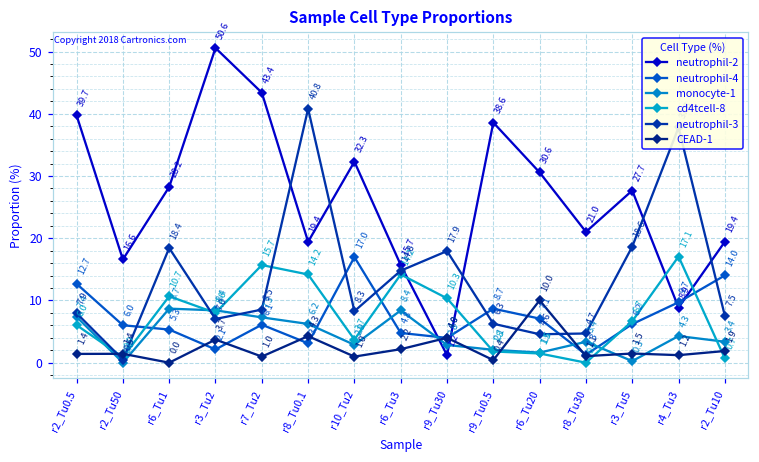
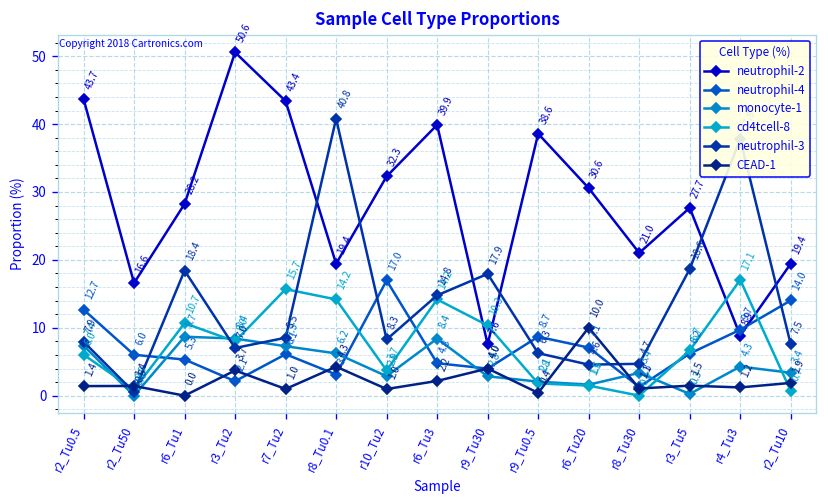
  {
    "neutrophil-2": {
-     "r2_Tu0.5": 39.7,
+     "r2_Tu0.5": 43.7,
      "r2_Tu50": 16.6,
      "r6_Tu1": 28.2,
      "r3_Tu2": 50.6,
      "r7_Tu2": 43.4,
      "r8_Tu0.1": 19.4,
      "r10_Tu2": 32.3,
-     "r6_Tu3": 15.7,
-     "r9_Tu30": 1.2,
+     "r6_Tu3": 39.9,
+     "r9_Tu30": 7.6,
      "r9_Tu0.5": 38.6,
      "r6_Tu20": 30.6,
      "r8_Tu30": 21.0,
      "r3_Tu5": 27.7,
      "r2_Tu10": 19.4
    }
  }
